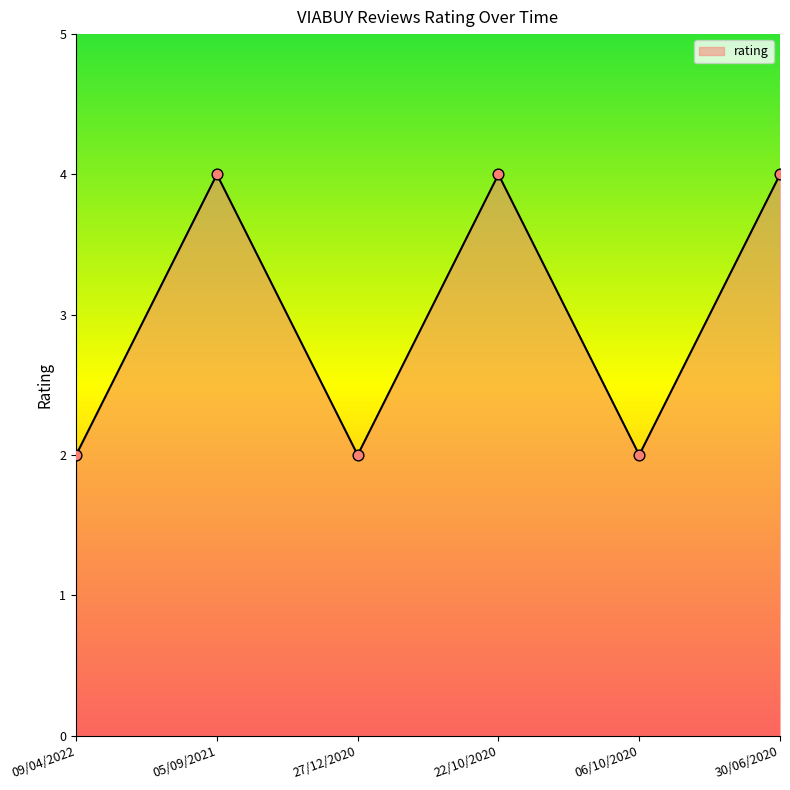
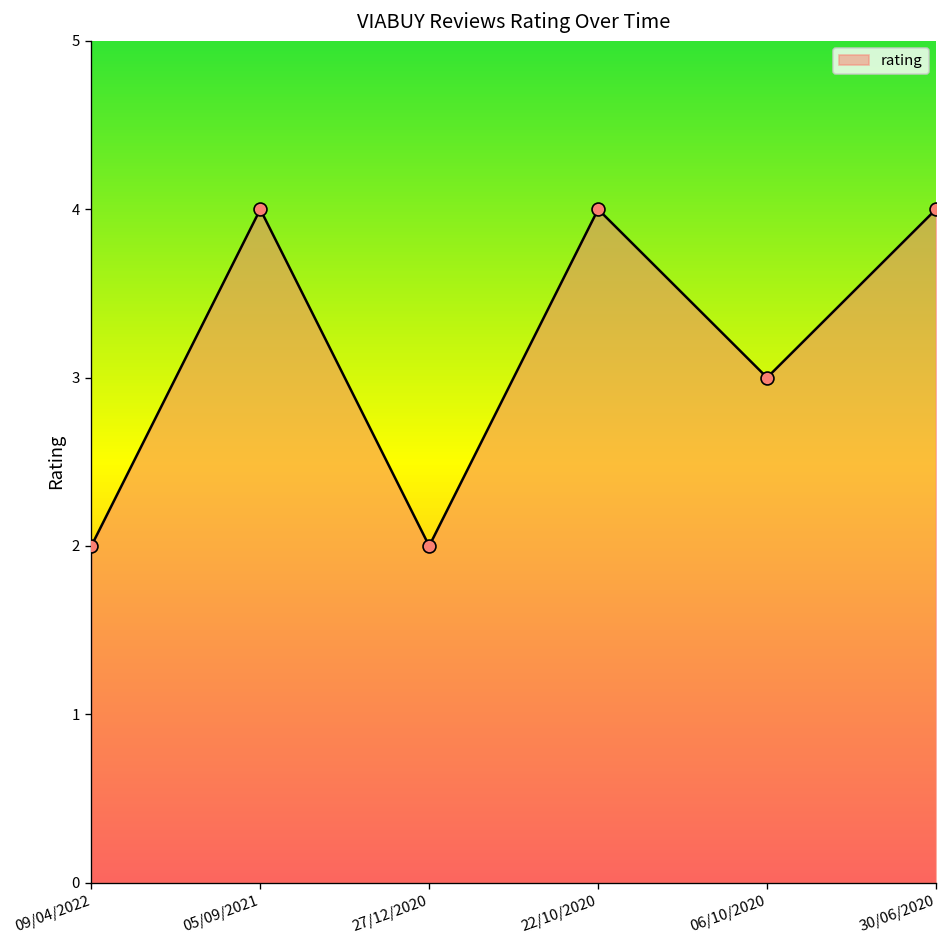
  {
    "09/04/2022": 2,
    "05/09/2021": 4,
    "27/12/2020": 2,
    "22/10/2020": 4,
-   "06/10/2020": 2,
+   "06/10/2020": 3,
    "30/06/2020": 4
  }
